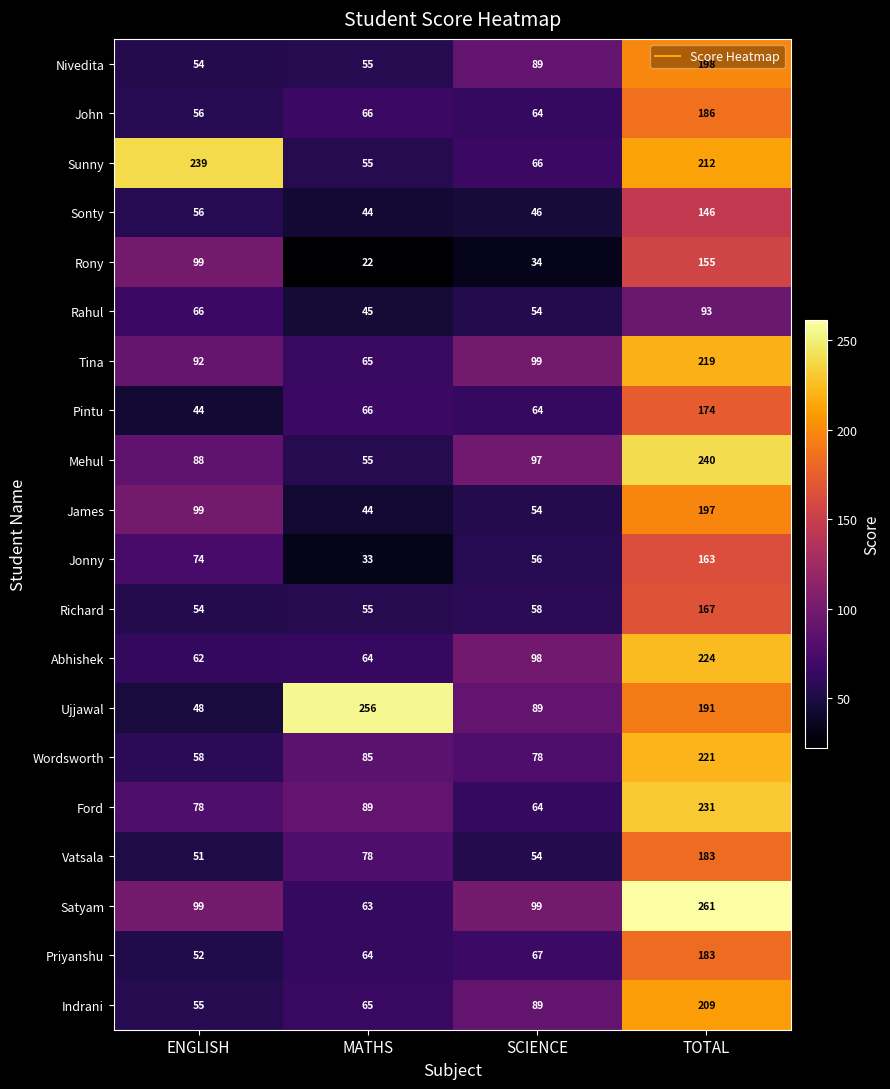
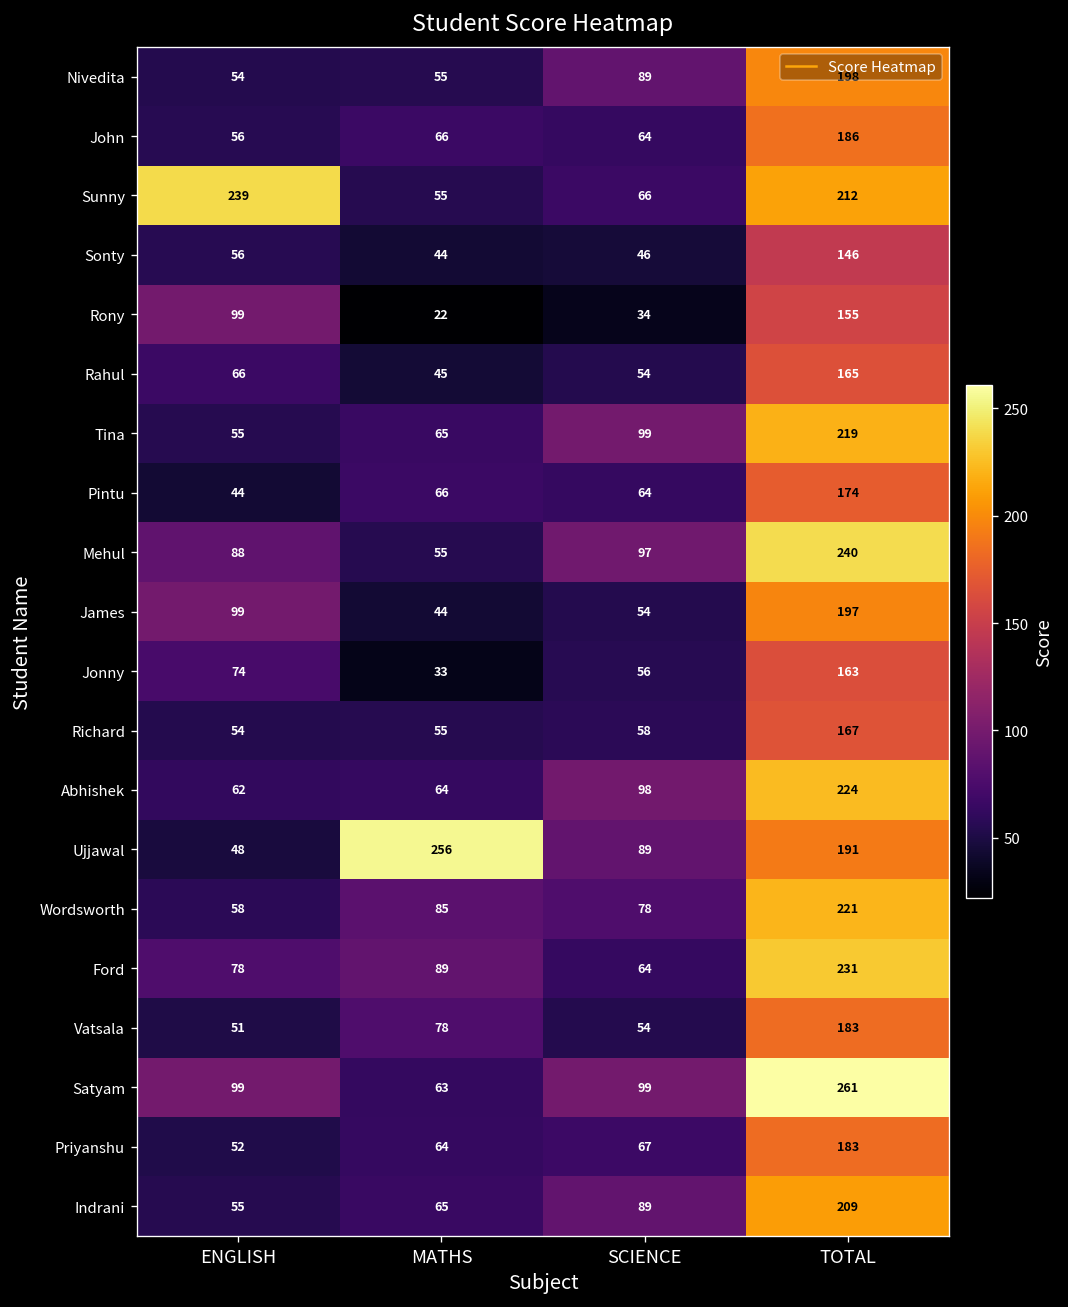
  {
    "Nivedita": {
      "ENGLISH": 54,
      "MATHS": 55,
      "SCIENCE": 89
    },
    "John": {
      "ENGLISH": 56,
      "MATHS": 66,
      "SCIENCE": 64,
      "TOTAL": 186
    },
    "Sunny": {
      "ENGLISH": 239,
      "MATHS": 55,
      "SCIENCE": 66,
      "TOTAL": 212
    },
    "Sonty": {
      "ENGLISH": 56,
      "MATHS": 44,
      "SCIENCE": 46,
      "TOTAL": 146
    },
    "Rony": {
      "ENGLISH": 99,
      "MATHS": 22,
      "SCIENCE": 34,
      "TOTAL": 155
    },
    "Rahul": {
      "ENGLISH": 66,
      "MATHS": 45,
      "SCIENCE": 54,
-     "TOTAL": 93
+     "TOTAL": 165
    },
    "Tina": {
-     "ENGLISH": 92,
+     "ENGLISH": 55,
      "MATHS": 65,
      "SCIENCE": 99,
      "TOTAL": 219
    },
    "Pintu": {
      "ENGLISH": 44,
      "MATHS": 66,
      "SCIENCE": 64,
      "TOTAL": 174
    },
    "Mehul": {
      "ENGLISH": 88,
      "MATHS": 55,
      "SCIENCE": 97,
      "TOTAL": 240
    },
    "James": {
      "ENGLISH": 99,
      "MATHS": 44,
      "SCIENCE": 54,
      "TOTAL": 197
    },
    "Jonny": {
      "ENGLISH": 74,
      "MATHS": 33,
      "SCIENCE": 56,
      "TOTAL": 163
    },
    "Richard": {
      "ENGLISH": 54,
      "MATHS": 55,
      "SCIENCE": 58,
      "TOTAL": 167
    },
    "Abhishek": {
      "ENGLISH": 62,
      "MATHS": 64,
      "SCIENCE": 98,
      "TOTAL": 224
    },
    "Ujjawal": {
      "ENGLISH": 48,
      "MATHS": 256,
      "SCIENCE": 89,
      "TOTAL": 191
    },
    "Wordsworth": {
      "ENGLISH": 58,
      "MATHS": 85,
      "SCIENCE": 78,
      "TOTAL": 221
    },
    "Ford": {
      "ENGLISH": 78,
      "MATHS": 89,
      "SCIENCE": 64,
      "TOTAL": 231
    },
    "Vatsala": {
      "ENGLISH": 51,
      "MATHS": 78,
      "SCIENCE": 54,
      "TOTAL": 183
    },
    "Satyam": {
      "ENGLISH": 99,
      "MATHS": 63,
      "SCIENCE": 99,
      "TOTAL": 261
    },
    "Priyanshu": {
      "ENGLISH": 52,
      "MATHS": 64,
      "SCIENCE": 67,
      "TOTAL": 183
    },
    "Indrani": {
      "ENGLISH": 55,
      "MATHS": 65,
      "SCIENCE": 89,
      "TOTAL": 209
    }
  }
